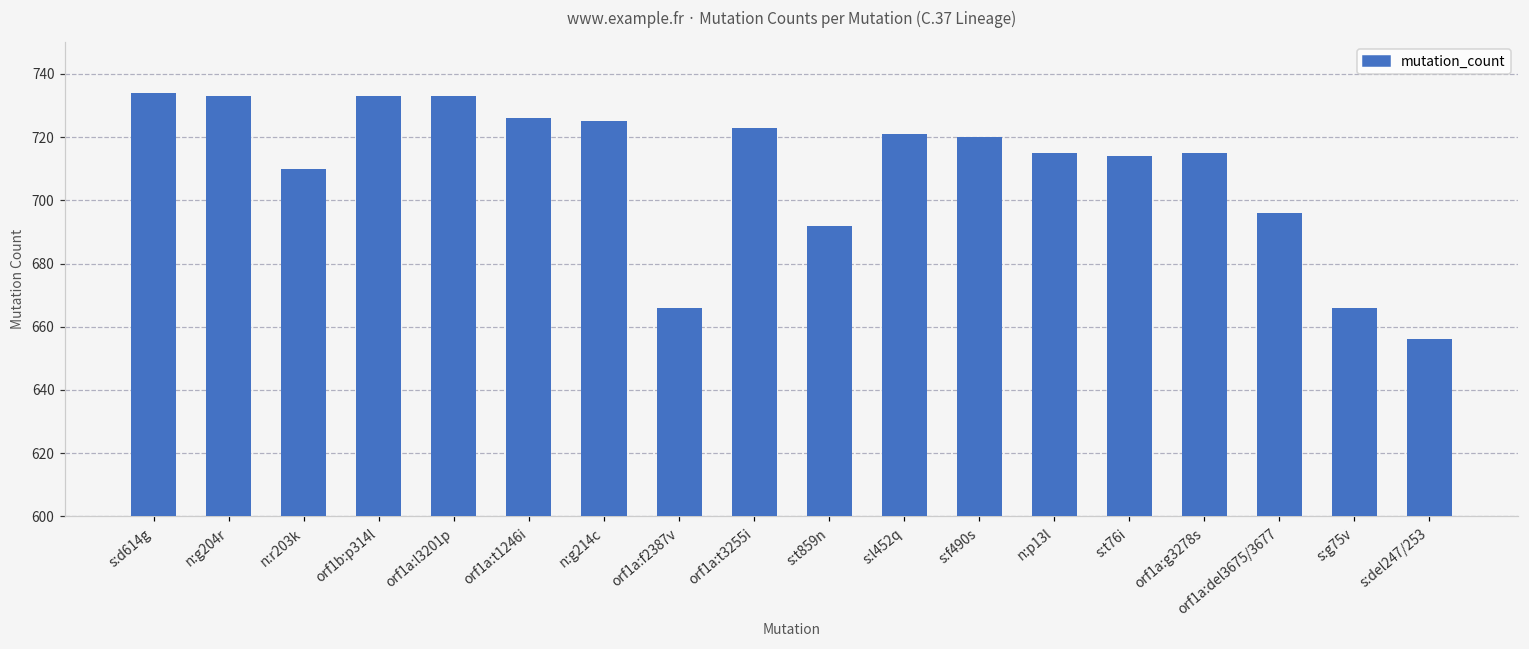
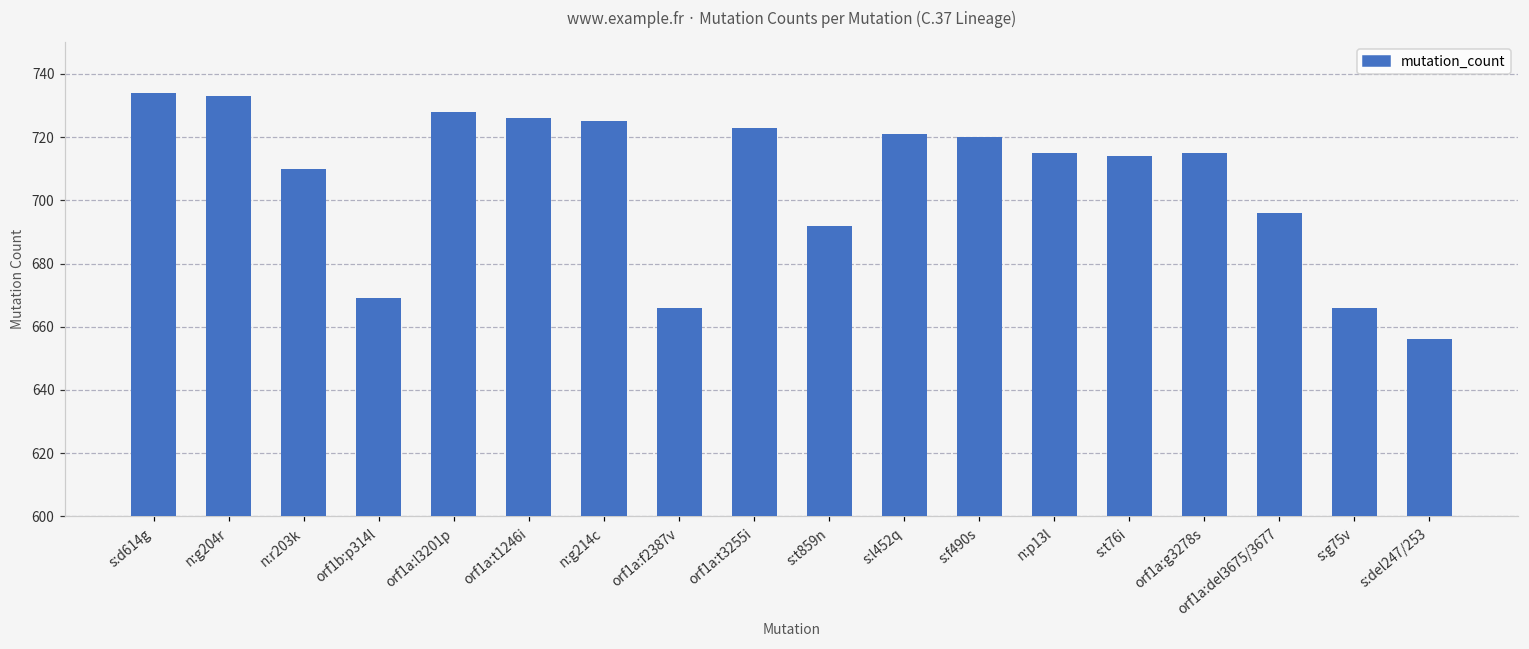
  {
    "s:d614g": 734,
    "n:g204r": 733,
    "n:r203k": 710,
-   "orf1b:p314l": 733,
-   "orf1a:l3201p": 733,
+   "orf1b:p314l": 669,
+   "orf1a:l3201p": 728,
    "orf1a:t1246i": 726,
    "n:g214c": 725,
    "orf1a:f2387v": 666,
    "orf1a:t3255i": 723,
    "s:t859n": 692,
    "s:l452q": 721,
    "s:f490s": 720,
    "n:p13l": 715,
    "s:t76i": 714,
    "orf1a:g3278s": 715,
    "orf1a:del3675/3677": 696,
    "s:g75v": 666,
    "s:del247/253": 656
  }
